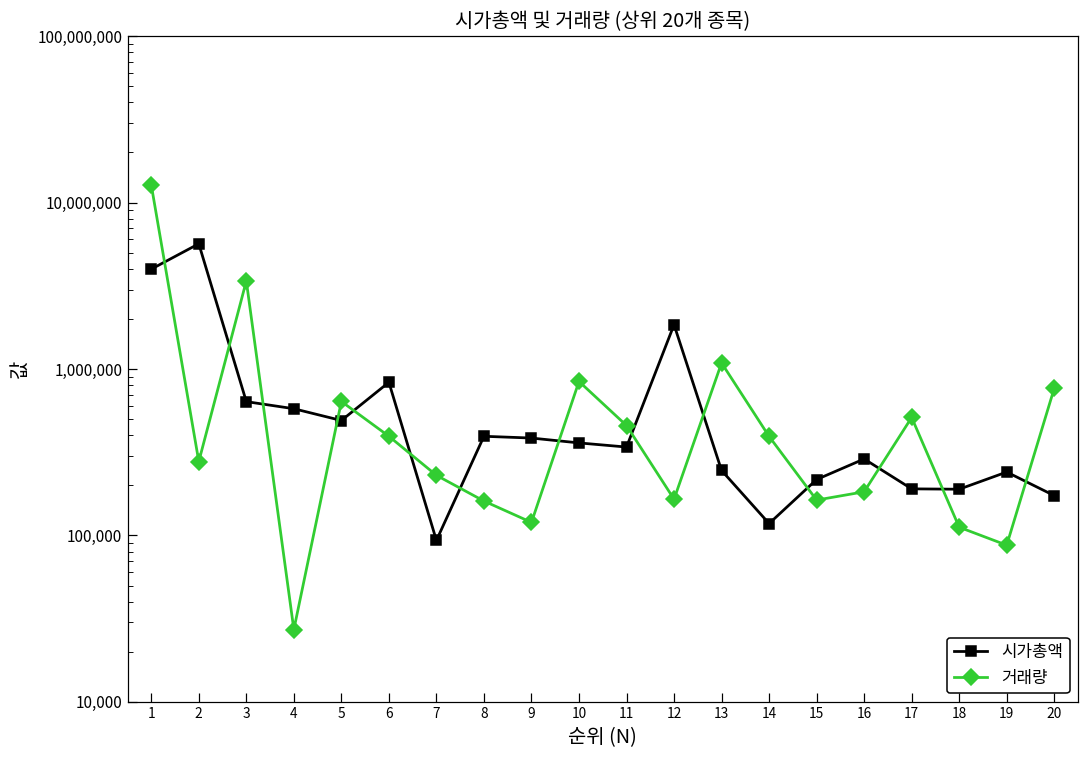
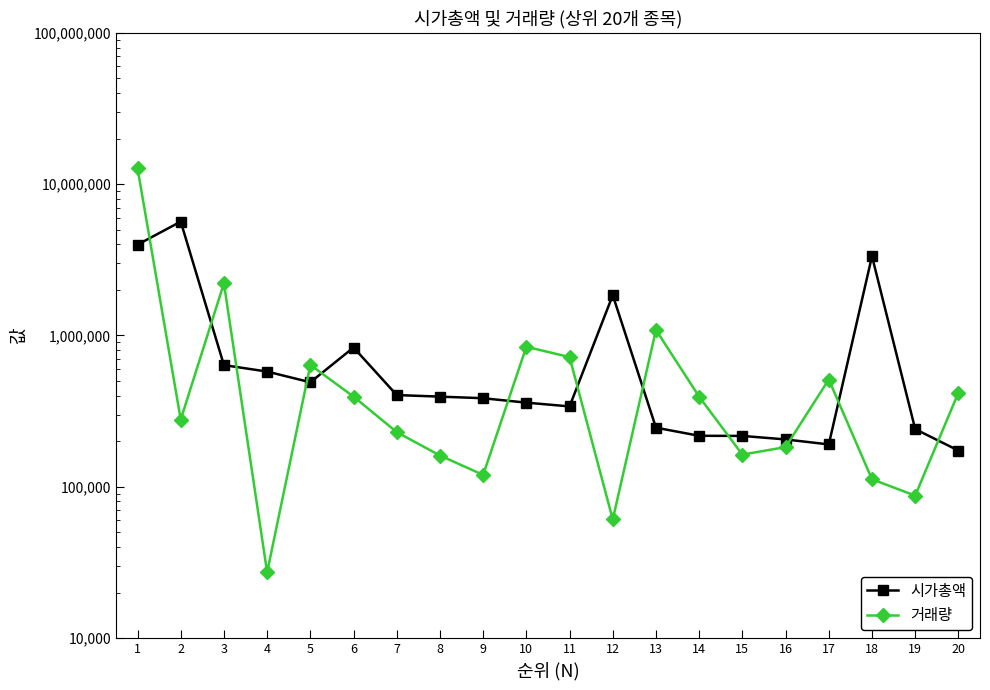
  {
    "시가총액": {
      "1": "4,000,000",
      "2": "5,700,000",
      "3": "640,000",
      "4": "580,000",
      "5": "490,000",
      "6": "800,000",
-     "7": "90,000",
+     "7": "400,000",
      "8": "390,000",
      "9": "380,000",
      "10": "360,000",
      "11": "340,000",
      "12": "1,800,000",
      "13": "250,000",
-     "14": "120,000",
+     "14": "220,000",
      "15": "220,000",
-     "16": "290,000",
+     "16": "210,000",
      "17": "190,000",
-     "18": "190,000",
+     "18": "3,300,000",
      "19": "240,000",
      "20": "170,000"
    },
    "거래량": {
      "1": "13,000,000",
      "2": "280,000",
-     "3": "3,400,000",
+     "3": "2,200,000",
      "4": "27,000",
      "5": "640,000",
      "6": "390,000",
      "7": "230,000",
      "8": "160,000",
      "9": "120,000",
      "10": "800,000",
-     "11": "460,000",
-     "12": "170,000",
+     "11": "700,000",
+     "12": "61,000",
      "13": "1,100,000",
      "14": "390,000",
      "15": "160,000",
      "16": "180,000",
      "17": "510,000",
      "18": "110,000",
      "19": "90,000",
-     "20": "800,000"
+     "20": "420,000"
    }
  }
